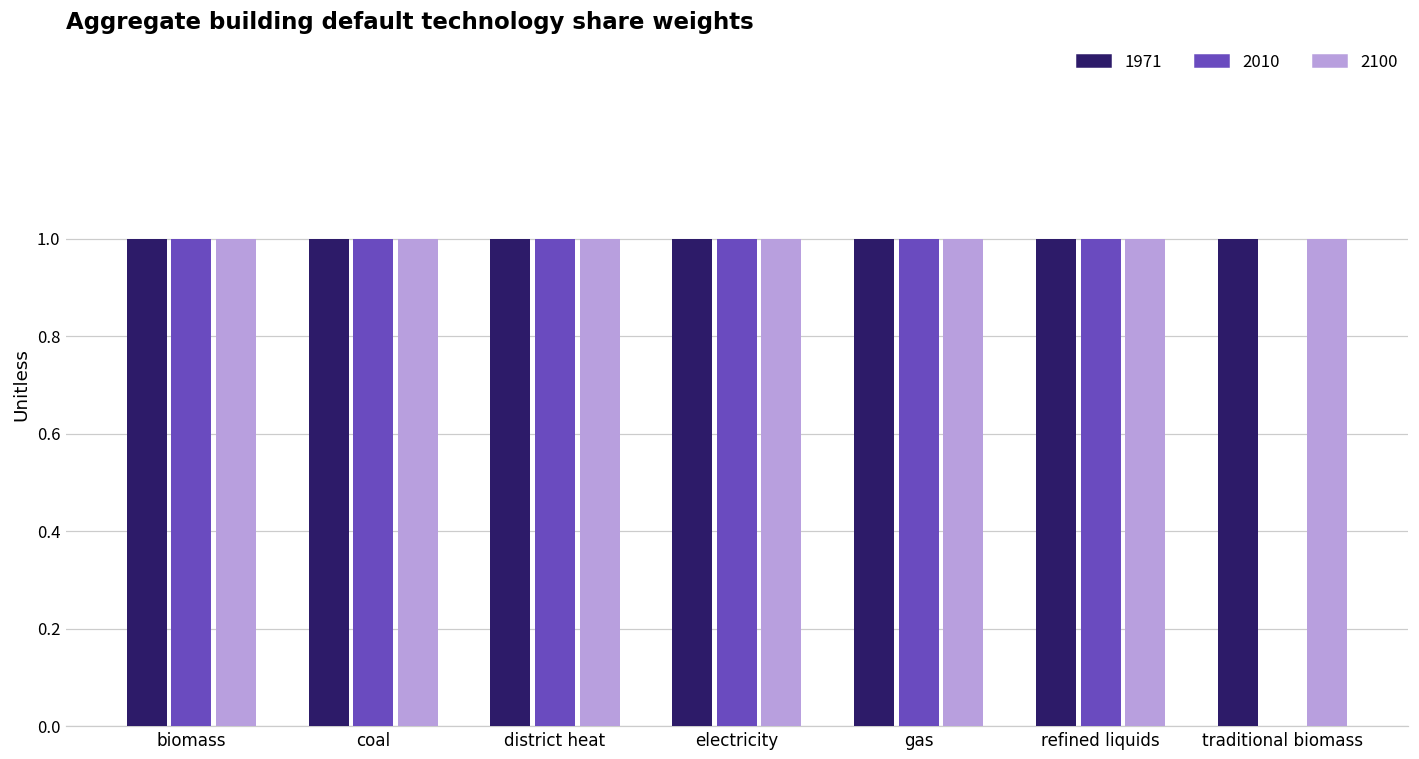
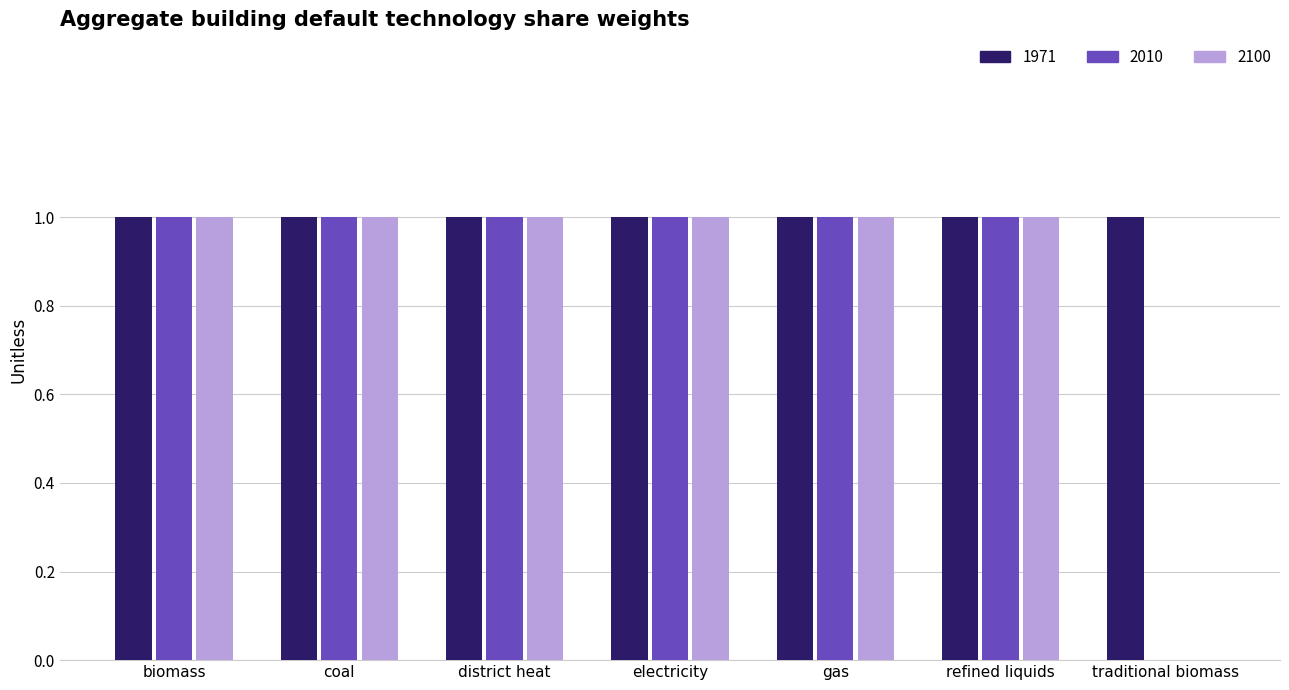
  {
    "1971": {
      "biomass": 1,
      "coal": 1,
      "district heat": 1,
      "electricity": 1,
      "gas": 1,
      "refined liquids": 1,
      "traditional biomass": 1
    },
    "2010": {
      "biomass": 1,
      "coal": 1,
      "district heat": 1,
      "electricity": 1,
      "gas": 1,
      "refined liquids": 1,
      "traditional biomass": 0
    },
    "2100": {
      "biomass": 1,
      "coal": 1,
      "district heat": 1,
      "electricity": 1,
      "gas": 1,
      "refined liquids": 1,
-     "traditional biomass": 1
+     "traditional biomass": 0
    }
  }
